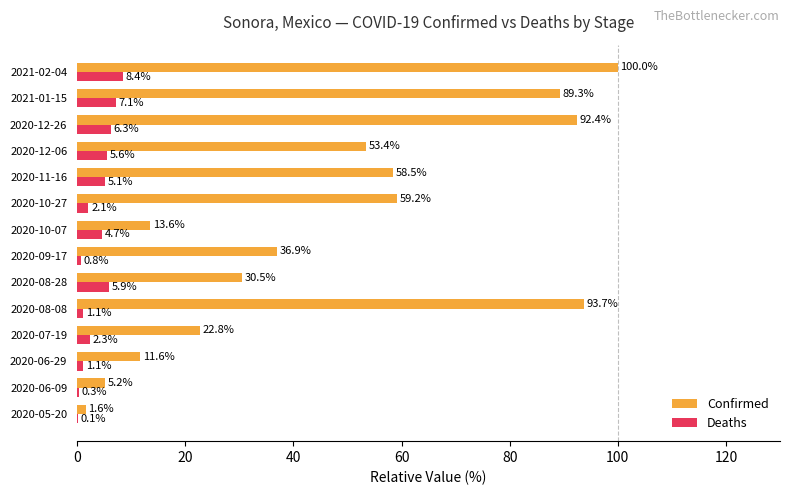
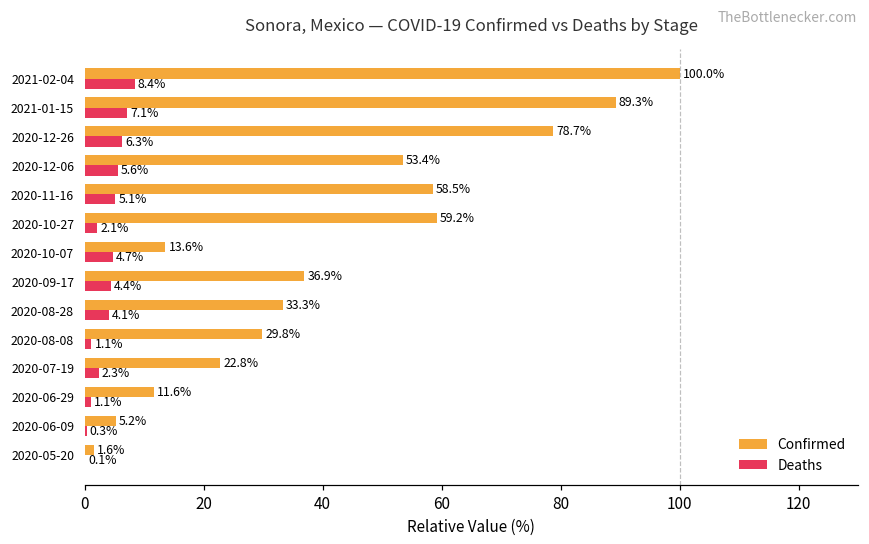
  {
    "Confirmed": {
      "2021-02-04": "100.0%",
      "2021-01-15": "89.3%",
-     "2020-12-26": "92.4%",
+     "2020-12-26": "78.7%",
      "2020-12-06": "53.4%",
      "2020-11-16": "58.5%",
      "2020-10-27": "59.2%",
      "2020-10-07": "13.6%",
      "2020-09-17": "36.9%",
-     "2020-08-28": "30.5%",
-     "2020-08-08": "93.7%",
+     "2020-08-28": "33.3%",
+     "2020-08-08": "29.8%",
      "2020-07-19": "22.8%",
      "2020-06-29": "11.6%",
      "2020-06-09": "5.2%",
      "2020-05-20": "1.6%"
    },
    "Deaths": {
      "2021-02-04": "8.4%",
      "2021-01-15": "7.1%",
      "2020-12-26": "6.3%",
      "2020-12-06": "5.6%",
      "2020-11-16": "5.1%",
      "2020-10-27": "2.1%",
      "2020-10-07": "4.7%",
-     "2020-09-17": "0.8%",
-     "2020-08-28": "5.9%",
+     "2020-09-17": "4.4%",
+     "2020-08-28": "4.1%",
      "2020-08-08": "1.1%",
      "2020-07-19": "2.3%",
      "2020-06-29": "1.1%",
      "2020-06-09": "0.3%",
      "2020-05-20": "0.1%"
    }
  }
